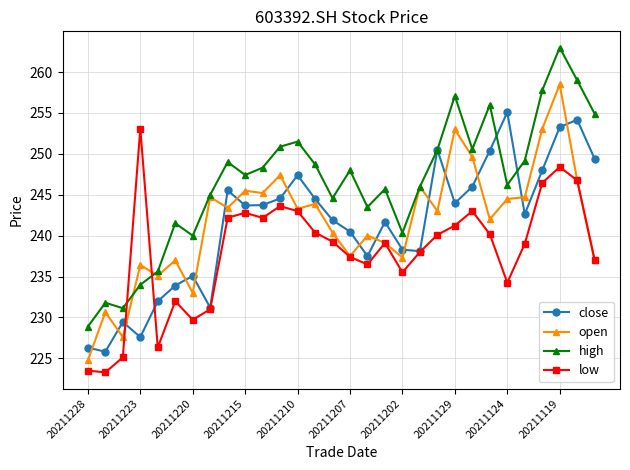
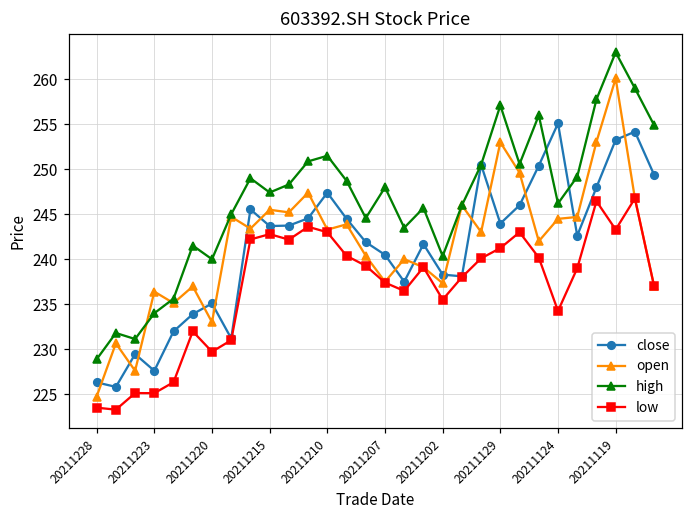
  {
    "close": {
      "20211228": 226,
      "20211223": 228,
      "20211220": 235,
      "20211215": 244,
      "20211210": 247,
      "20211207": 240,
      "20211202": 238,
      "20211129": 244,
      "20211124": 255,
      "20211119": 253
    },
    "open": {
      "20211228": 225,
      "20211223": 236,
      "20211220": 233,
      "20211215": 246,
      "20211202": 237,
      "20211129": 253,
      "20211124": 244,
-     "20211119": 259
+     "20211119": 260
    },
    "high": {
      "20211228": 229,
      "20211223": 234,
      "20211220": 240,
      "20211215": 247,
      "20211210": 252,
      "20211207": 248,
      "20211202": 240,
      "20211129": 257,
      "20211124": 246,
      "20211119": 263
    },
    "low": {
      "20211228": 224,
-     "20211223": 253,
+     "20211223": 225,
      "20211220": 230,
      "20211215": 243,
      "20211202": 236,
      "20211129": 241,
      "20211124": 234,
-     "20211119": 248
+     "20211119": 243
    }
  }
